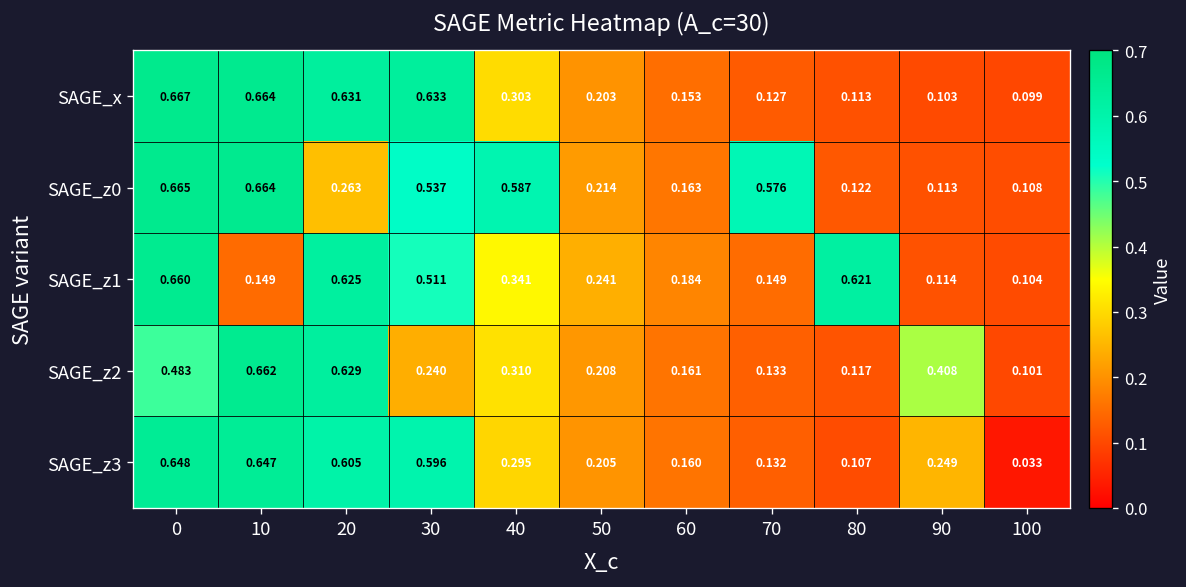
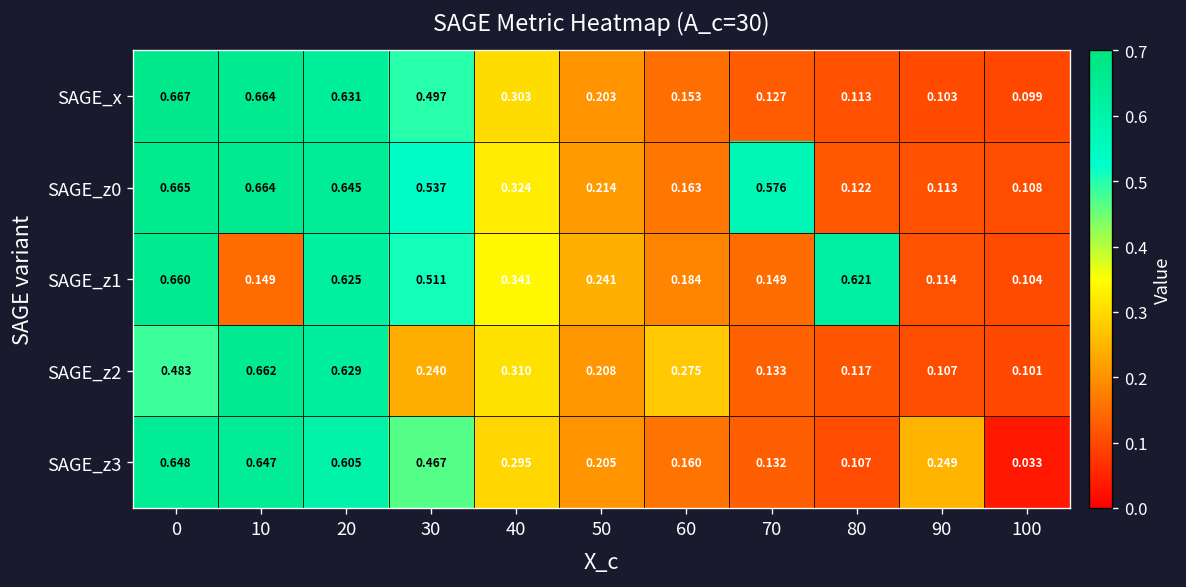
  {
    "SAGE_x": {
      "0": 0.667,
      "10": 0.664,
      "20": 0.631,
-     "30": 0.633,
+     "30": 0.497,
      "40": 0.303,
      "50": 0.203,
      "60": 0.153,
      "70": 0.127,
      "80": 0.113,
      "90": 0.103,
      "100": 0.099
    },
    "SAGE_z0": {
      "0": 0.665,
      "10": 0.664,
-     "20": 0.263,
+     "20": 0.645,
      "30": 0.537,
-     "40": 0.587,
+     "40": 0.324,
      "50": 0.214,
      "60": 0.163,
      "70": 0.576,
      "80": 0.122,
      "90": 0.113,
      "100": 0.108
    },
    "SAGE_z1": {
      "0": 0.660,
      "10": 0.149,
      "20": 0.625,
      "30": 0.511,
      "40": 0.341,
      "50": 0.241,
      "60": 0.184,
      "70": 0.149,
      "80": 0.621,
      "90": 0.114,
      "100": 0.104
    },
    "SAGE_z2": {
      "0": 0.483,
      "10": 0.662,
      "20": 0.629,
      "30": 0.240,
      "40": 0.310,
      "50": 0.208,
-     "60": 0.161,
+     "60": 0.275,
      "70": 0.133,
      "80": 0.117,
-     "90": 0.408,
+     "90": 0.107,
      "100": 0.101
    },
    "SAGE_z3": {
      "0": 0.648,
      "10": 0.647,
      "20": 0.605,
-     "30": 0.596,
+     "30": 0.467,
      "40": 0.295,
      "50": 0.205,
      "60": 0.160,
      "70": 0.132,
      "80": 0.107,
      "90": 0.249,
      "100": 0.033
    }
  }
